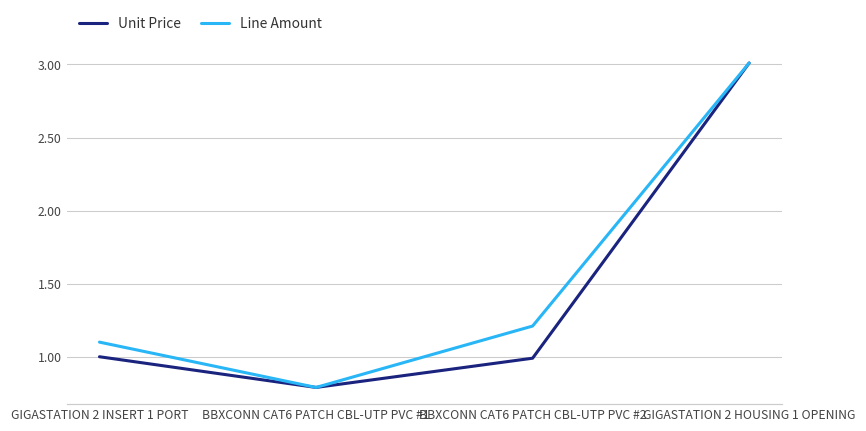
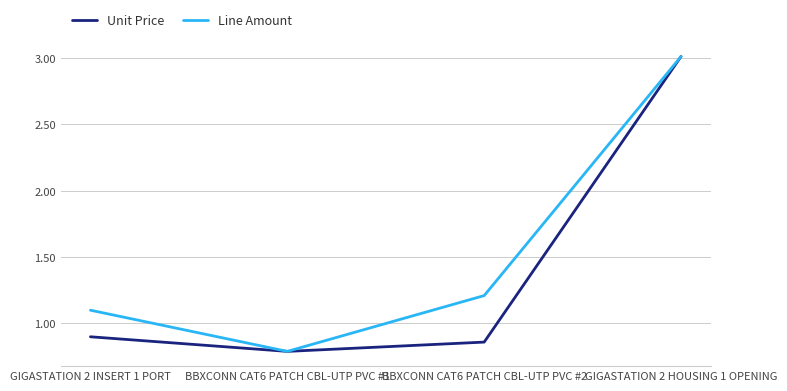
  {
    "Unit Price": {
-     "GIGASTATION 2 INSERT 1 PORT": 1.0,
-     "BBXCONN CAT6 PATCH CBL-UTP PVC #2": 0.99
+     "GIGASTATION 2 INSERT 1 PORT": 0.9,
+     "BBXCONN CAT6 PATCH CBL-UTP PVC #2": 0.86
    },
    "Line Amount": {
      "GIGASTATION 2 INSERT 1 PORT": 1.10,
      "BBXCONN CAT6 PATCH CBL-UTP PVC #2": 1.21
    }
  }
